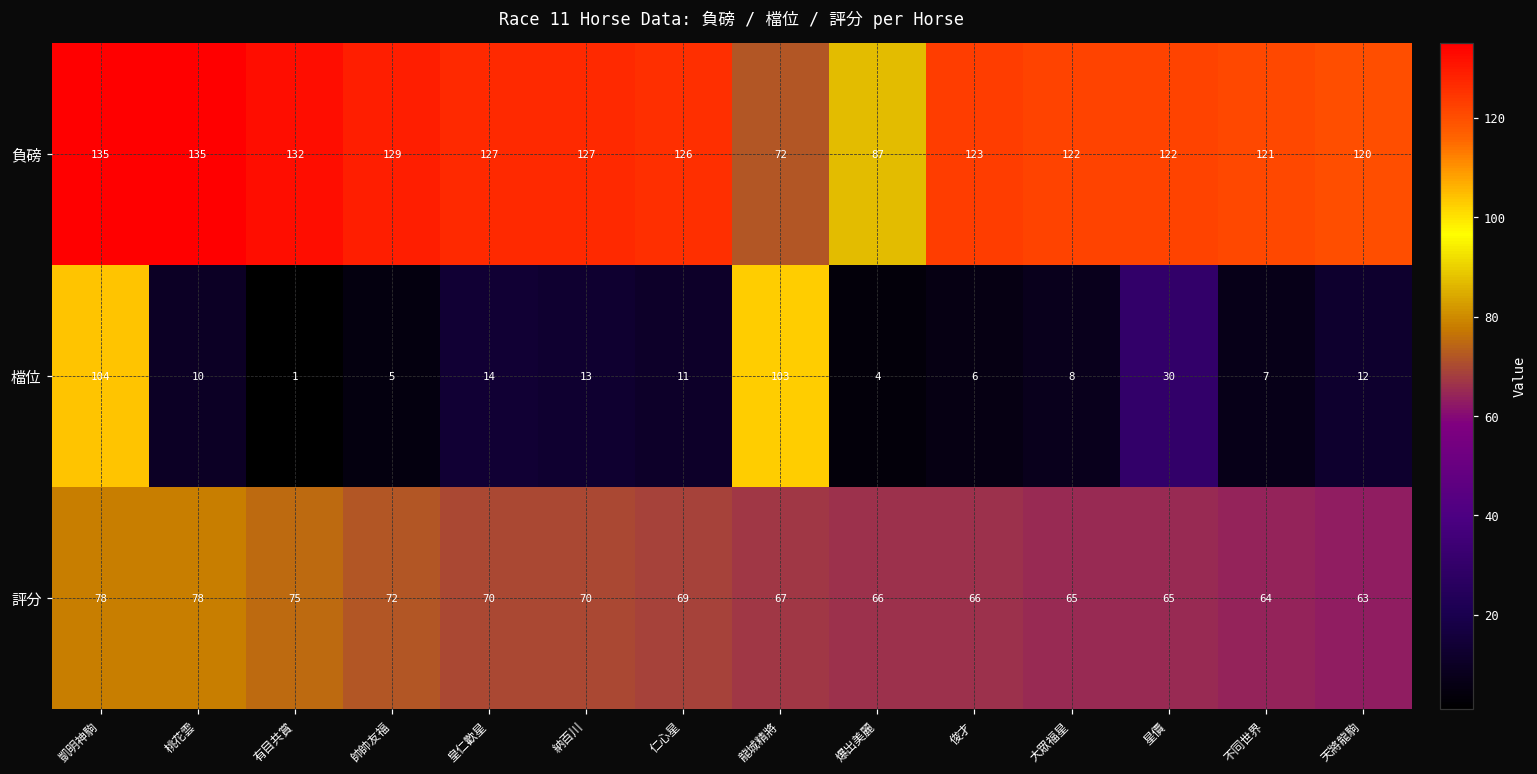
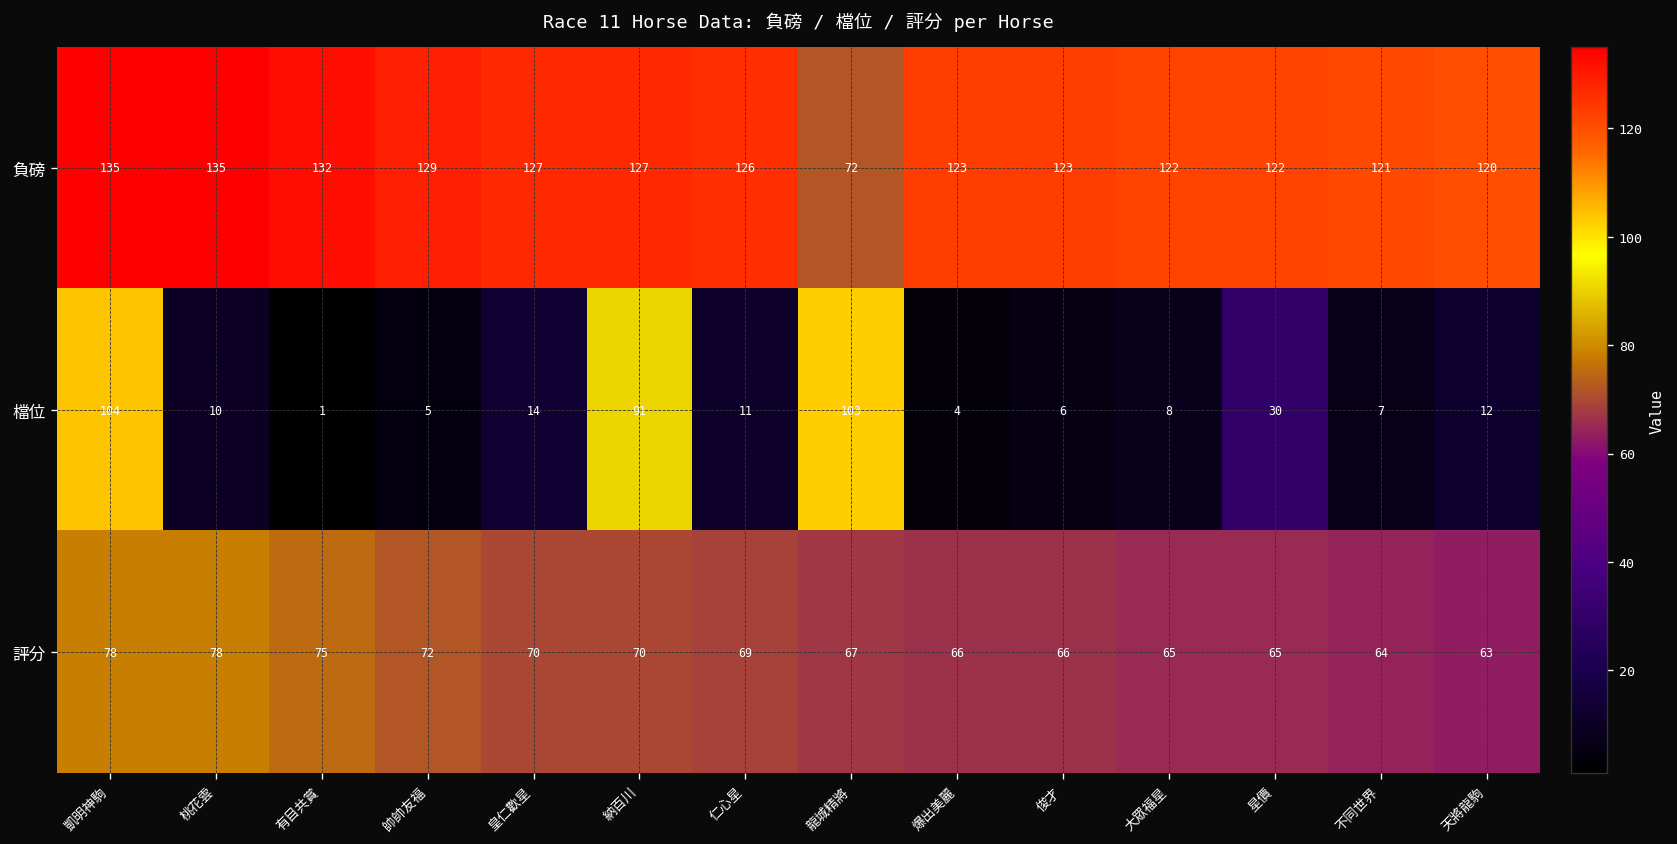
  {
    "負磅": {
      "凱明神駒": 135,
      "桃花雲": 135,
      "有目共賞": 132,
      "帥帥友福": 129,
      "皇仁歡星": 127,
      "納百川": 127,
      "仁心星": 126,
      "龍城精將": 72,
-     "爆出美麗": 87,
+     "爆出美麗": 123,
      "俊才": 123,
      "大眾福星": 122,
      "星價": 122,
      "不同世界": 121,
      "天將龍駒": 120
    },
    "檔位": {
      "凱明神駒": 104,
      "桃花雲": 10,
      "有目共賞": 1,
      "帥帥友福": 5,
      "皇仁歡星": 14,
-     "納百川": 13,
+     "納百川": 91,
      "仁心星": 11,
      "龍城精將": 103,
      "爆出美麗": 4,
      "俊才": 6,
      "大眾福星": 8,
      "星價": 30,
      "不同世界": 7,
      "天將龍駒": 12
    },
    "評分": {
      "凱明神駒": 78,
      "桃花雲": 78,
      "有目共賞": 75,
      "帥帥友福": 72,
      "皇仁歡星": 70,
      "納百川": 70,
      "仁心星": 69,
      "龍城精將": 67,
      "爆出美麗": 66,
      "俊才": 66,
      "大眾福星": 65,
      "星價": 65,
      "不同世界": 64,
      "天將龍駒": 63
    }
  }
